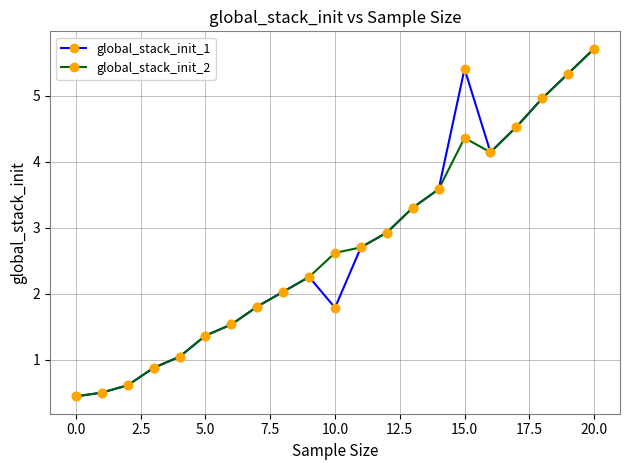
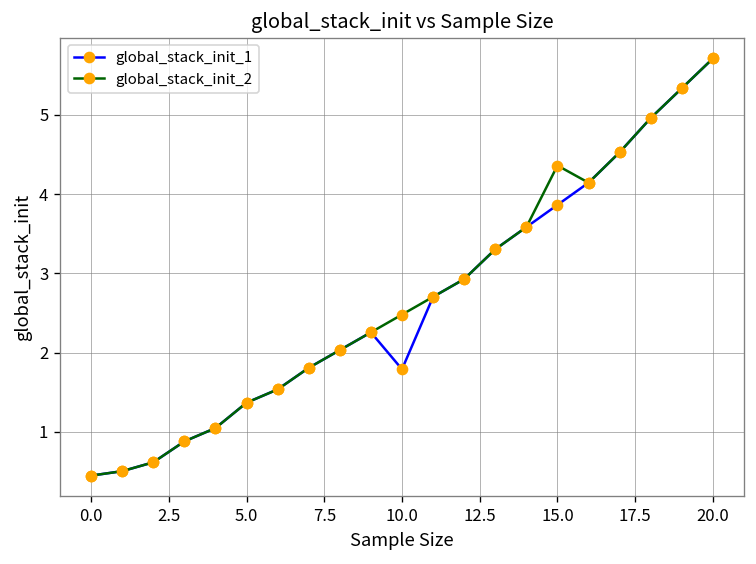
  {
    "global_stack_init_1": {
      "10.0": 1.8,
-     "15.0": 5.4
+     "15.0": 3.9
    },
    "global_stack_init_2": {
-     "10.0": 2.6,
+     "10.0": 2.5,
      "15.0": 4.4
    }
  }
